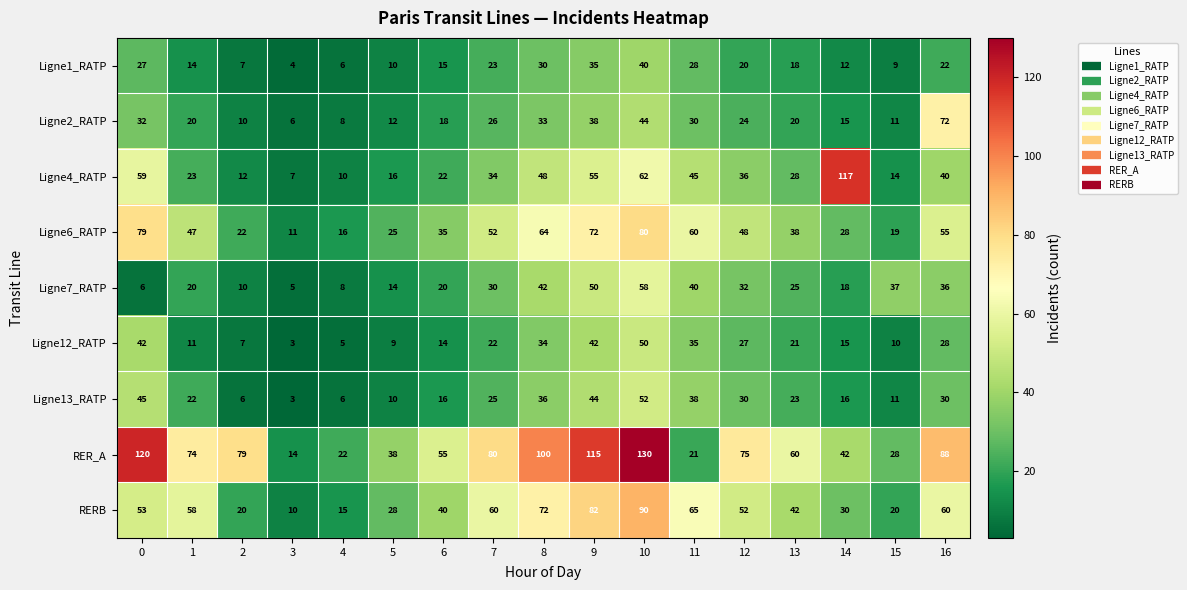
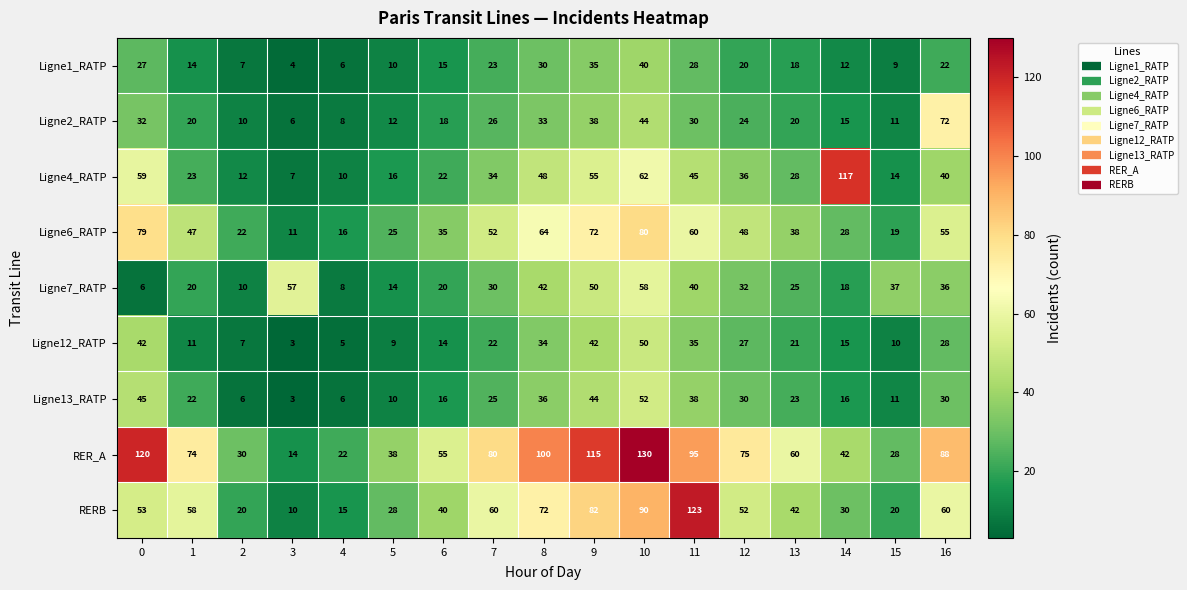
  {
    "Ligne1_RATP": {
      "0": 27,
      "1": 14,
      "2": 7,
      "3": 4,
      "4": 6,
      "5": 10,
      "6": 15,
      "7": 23,
      "8": 30,
      "9": 35,
      "10": 40,
      "11": 28,
      "12": 20,
      "13": 18,
      "14": 12,
      "15": 9,
      "16": 22
    },
    "Ligne2_RATP": {
      "0": 32,
      "1": 20,
      "2": 10,
      "3": 6,
      "4": 8,
      "5": 12,
      "6": 18,
      "7": 26,
      "8": 33,
      "9": 38,
      "10": 44,
      "11": 30,
      "12": 24,
      "13": 20,
      "14": 15,
      "15": 11,
      "16": 72
    },
    "Ligne4_RATP": {
      "0": 59,
      "1": 23,
      "2": 12,
      "3": 7,
      "4": 10,
      "5": 16,
      "6": 22,
      "7": 34,
      "8": 48,
      "9": 55,
      "10": 62,
      "11": 45,
      "12": 36,
      "13": 28,
      "14": 117,
      "15": 14,
      "16": 40
    },
    "Ligne6_RATP": {
      "0": 79,
      "1": 47,
      "2": 22,
      "3": 11,
      "4": 16,
      "5": 25,
      "6": 35,
      "7": 52,
      "8": 64,
      "9": 72,
      "10": 80,
      "11": 60,
      "12": 48,
      "13": 38,
      "14": 28,
      "15": 19,
      "16": 55
    },
    "Ligne7_RATP": {
      "0": 6,
      "1": 20,
      "2": 10,
-     "3": 5,
+     "3": 57,
      "4": 8,
      "5": 14,
      "6": 20,
      "7": 30,
      "8": 42,
      "9": 50,
      "10": 58,
      "11": 40,
      "12": 32,
      "13": 25,
      "14": 18,
      "15": 37,
      "16": 36
    },
    "Ligne12_RATP": {
      "0": 42,
      "1": 11,
      "2": 7,
      "3": 3,
      "4": 5,
      "5": 9,
      "6": 14,
      "7": 22,
      "8": 34,
      "9": 42,
      "10": 50,
      "11": 35,
      "12": 27,
      "13": 21,
      "14": 15,
      "15": 10,
      "16": 28
    },
    "Ligne13_RATP": {
      "0": 45,
      "1": 22,
      "2": 6,
      "3": 3,
      "4": 6,
      "5": 10,
      "6": 16,
      "7": 25,
      "8": 36,
      "9": 44,
      "10": 52,
      "11": 38,
      "12": 30,
      "13": 23,
      "14": 16,
      "15": 11,
      "16": 30
    },
    "RER_A": {
      "0": 120,
      "1": 74,
-     "2": 79,
+     "2": 30,
      "3": 14,
      "4": 22,
      "5": 38,
      "6": 55,
      "7": 80,
      "8": 100,
      "9": 115,
      "10": 130,
-     "11": 21,
+     "11": 95,
      "12": 75,
      "13": 60,
      "14": 42,
      "15": 28,
      "16": 88
    },
    "RERB": {
      "0": 53,
      "1": 58,
      "2": 20,
      "3": 10,
      "4": 15,
      "5": 28,
      "6": 40,
      "7": 60,
      "8": 72,
      "9": 82,
      "10": 90,
-     "11": 65,
+     "11": 123,
      "12": 52,
      "13": 42,
      "14": 30,
      "15": 20,
      "16": 60
    }
  }
